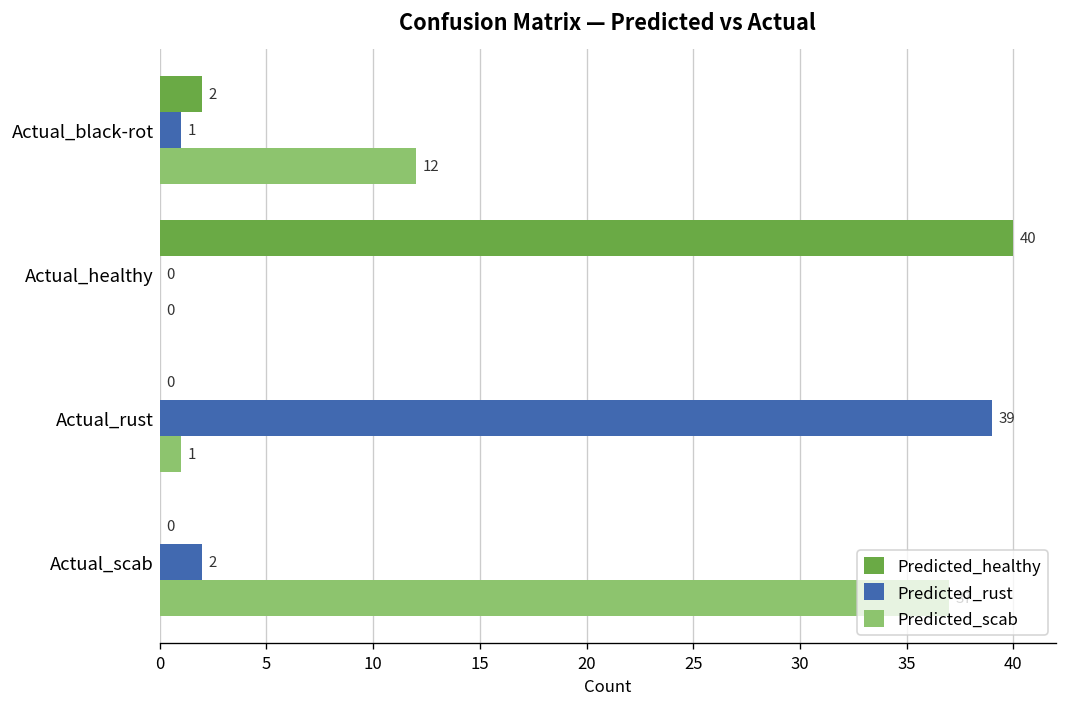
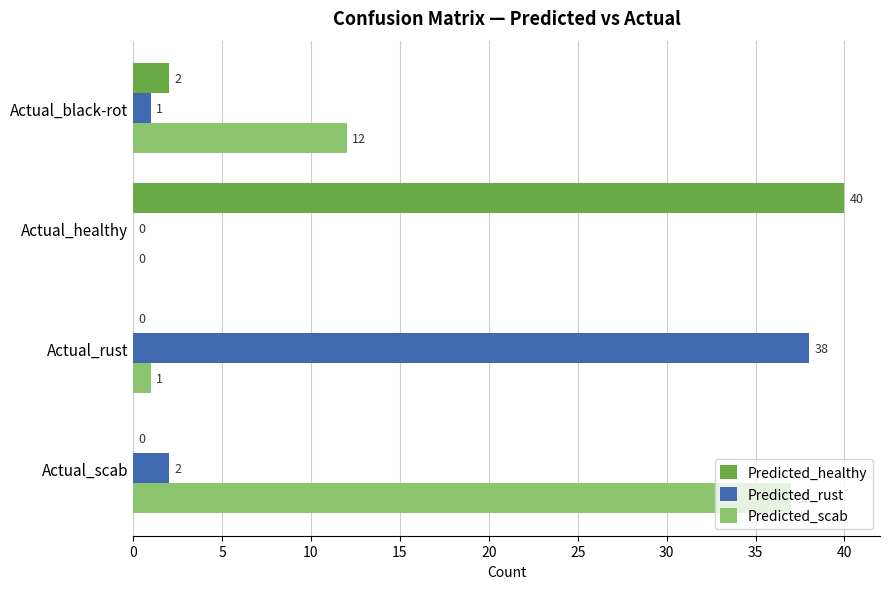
  {
    "Predicted_rust": {
      "Actual_black-rot": 1,
      "Actual_healthy": 0,
-     "Actual_rust": 39,
+     "Actual_rust": 38,
      "Actual_scab": 2
    }
  }
